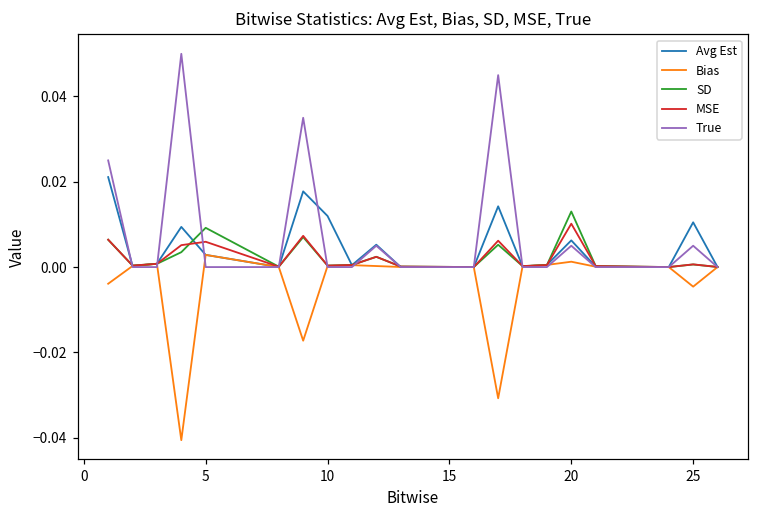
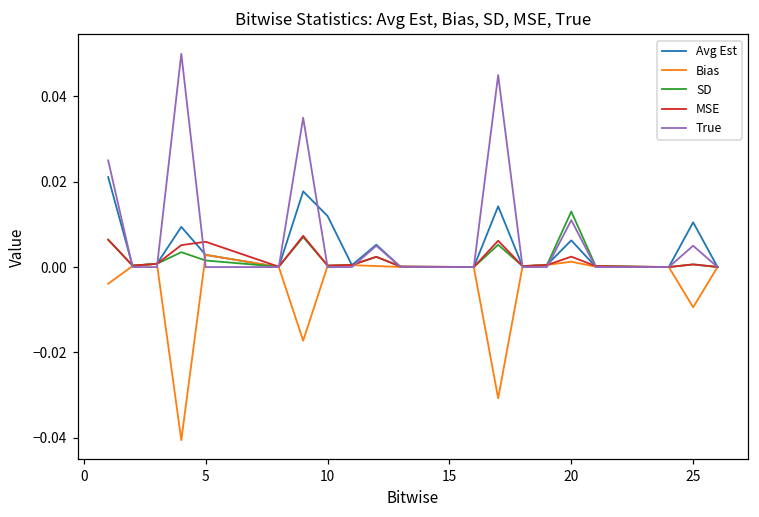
  {
    "Avg Est": {
      "10": 0.012,
      "20": 0.006,
      "25": 0.010
    },
    "Bias": {
      "20": 0.001,
-     "25": -0.005
+     "25": -0.009
    },
    "SD": {
-     "5": 0.009,
+     "5": 0.002,
      "20": 0.013
    },
    "MSE": {
      "5": 0.006,
-     "20": 0.010
+     "20": 0.002
    },
    "True": {
      "5": 0.000,
-     "20": 0.005,
+     "20": 0.011,
      "25": 0.005
    }
  }
